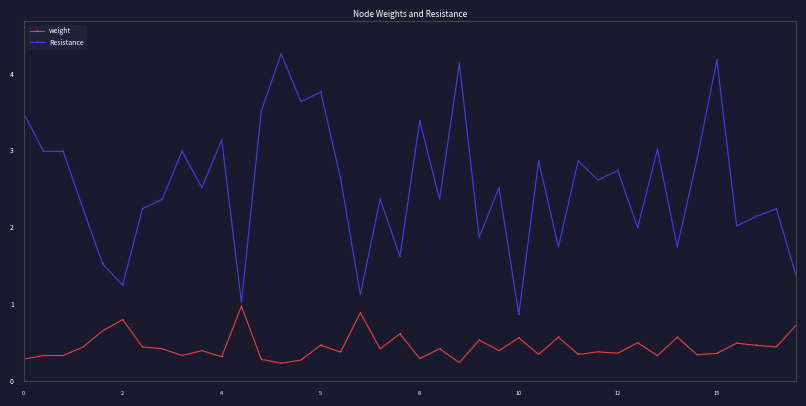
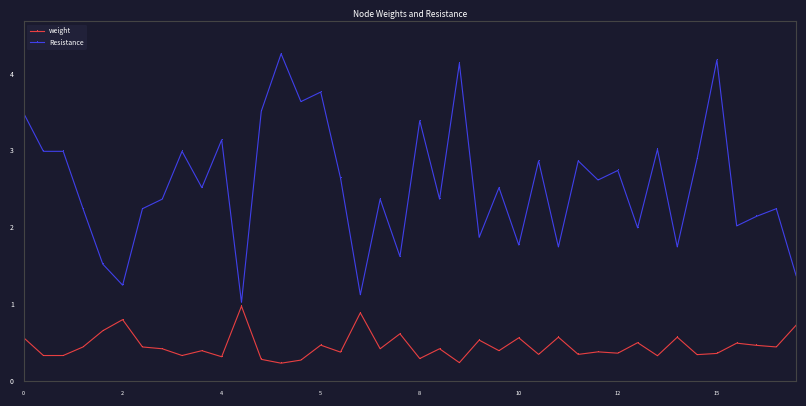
  {
    "weight": {
-     "0": 0.3,
+     "0": 0.6,
      "5": 0.5,
      "10": 0.6,
      "15": 0.4
    },
    "Resistance": {
      "0": 3.5,
      "5": 3.8,
-     "10": 0.9,
+     "10": 1.8,
      "15": 4.2
    }
  }
